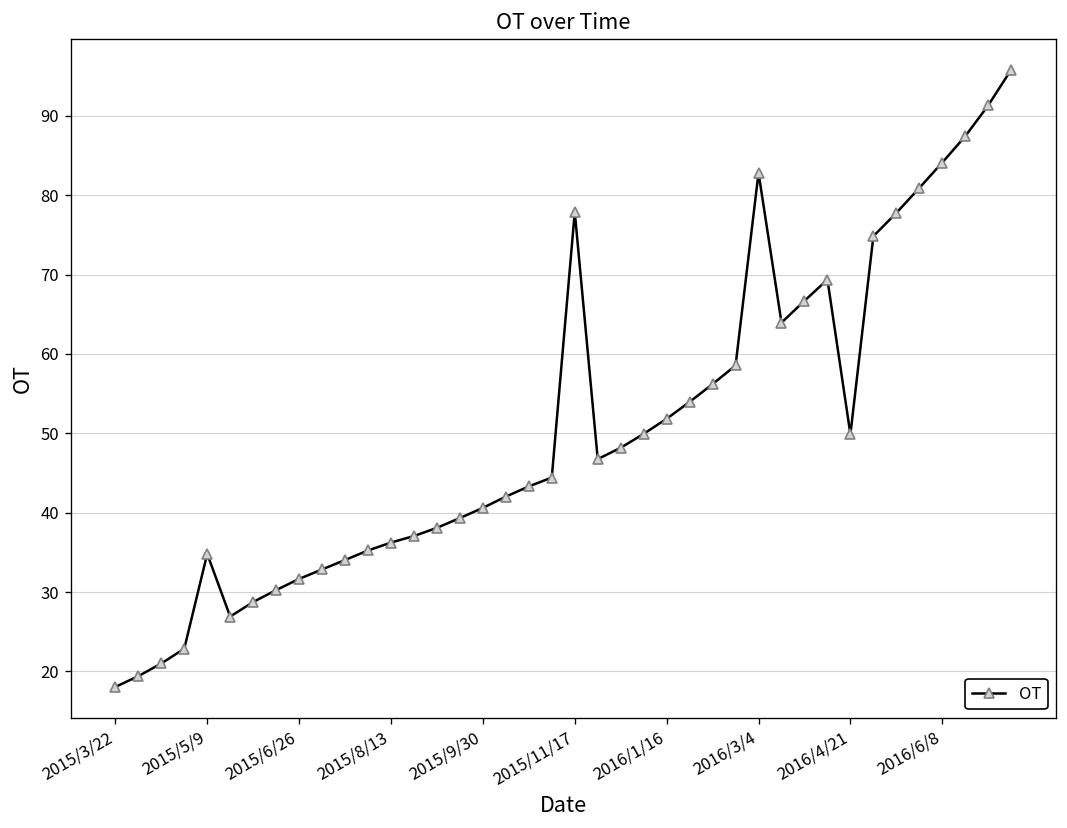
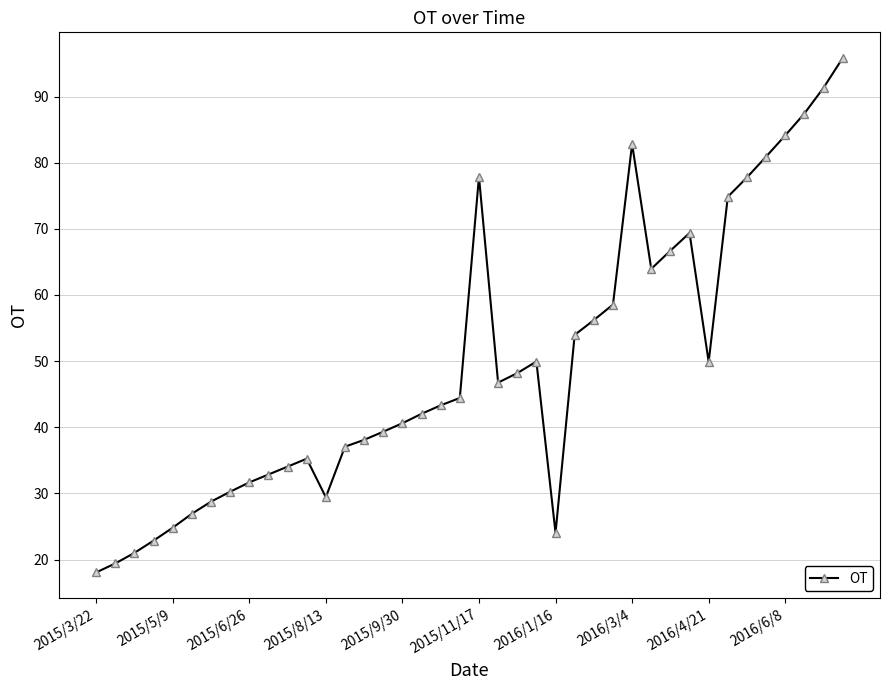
  {
    "2015/3/22": 18,
-   "2015/5/9": 35,
+   "2015/5/9": 25,
    "2015/6/26": 32,
-   "2015/8/13": 36,
+   "2015/8/13": 29,
    "2015/9/30": 41,
    "2015/11/17": 78,
-   "2016/1/16": 52,
+   "2016/1/16": 24,
    "2016/3/4": 83,
    "2016/4/21": 50,
    "2016/6/8": 84
  }
